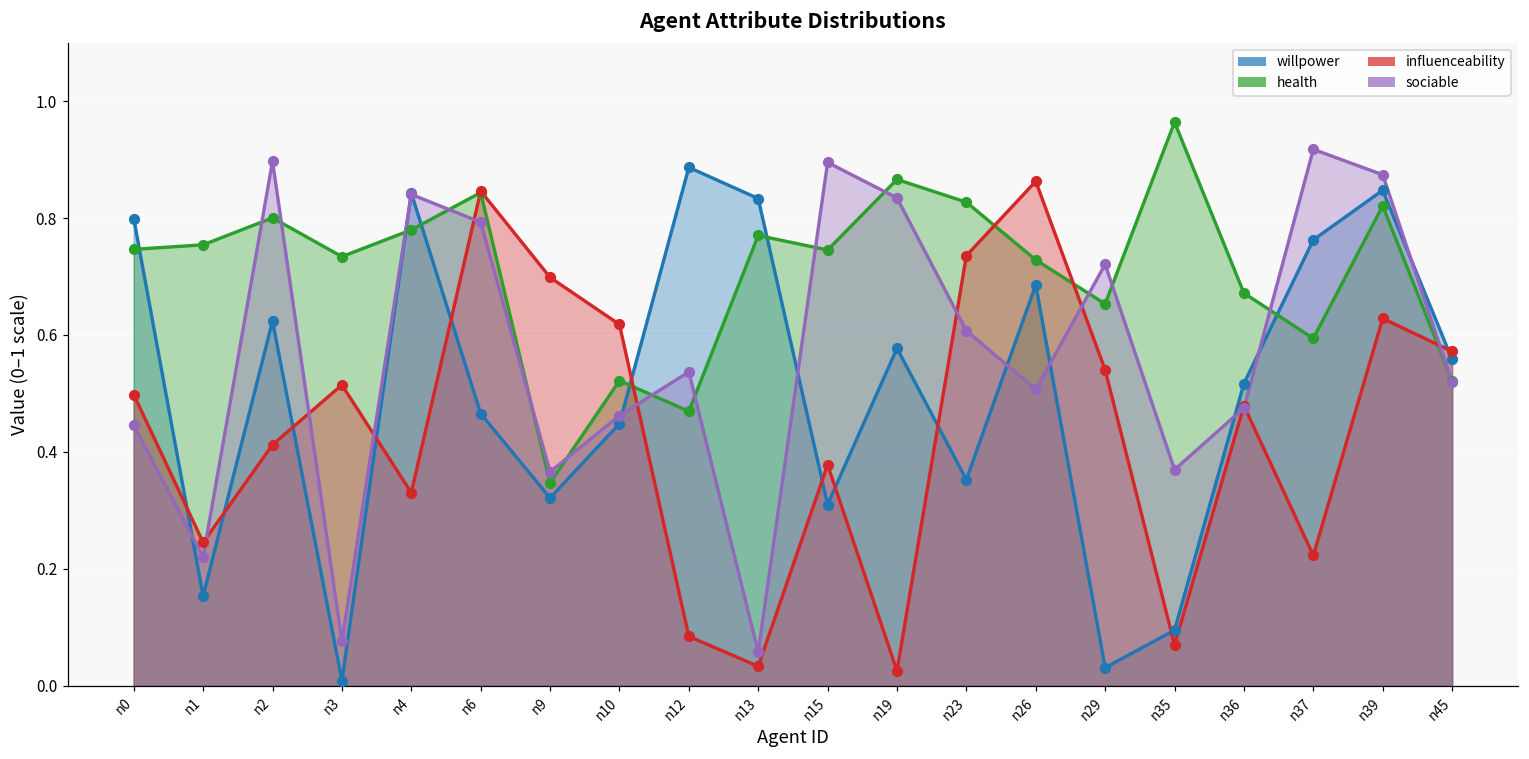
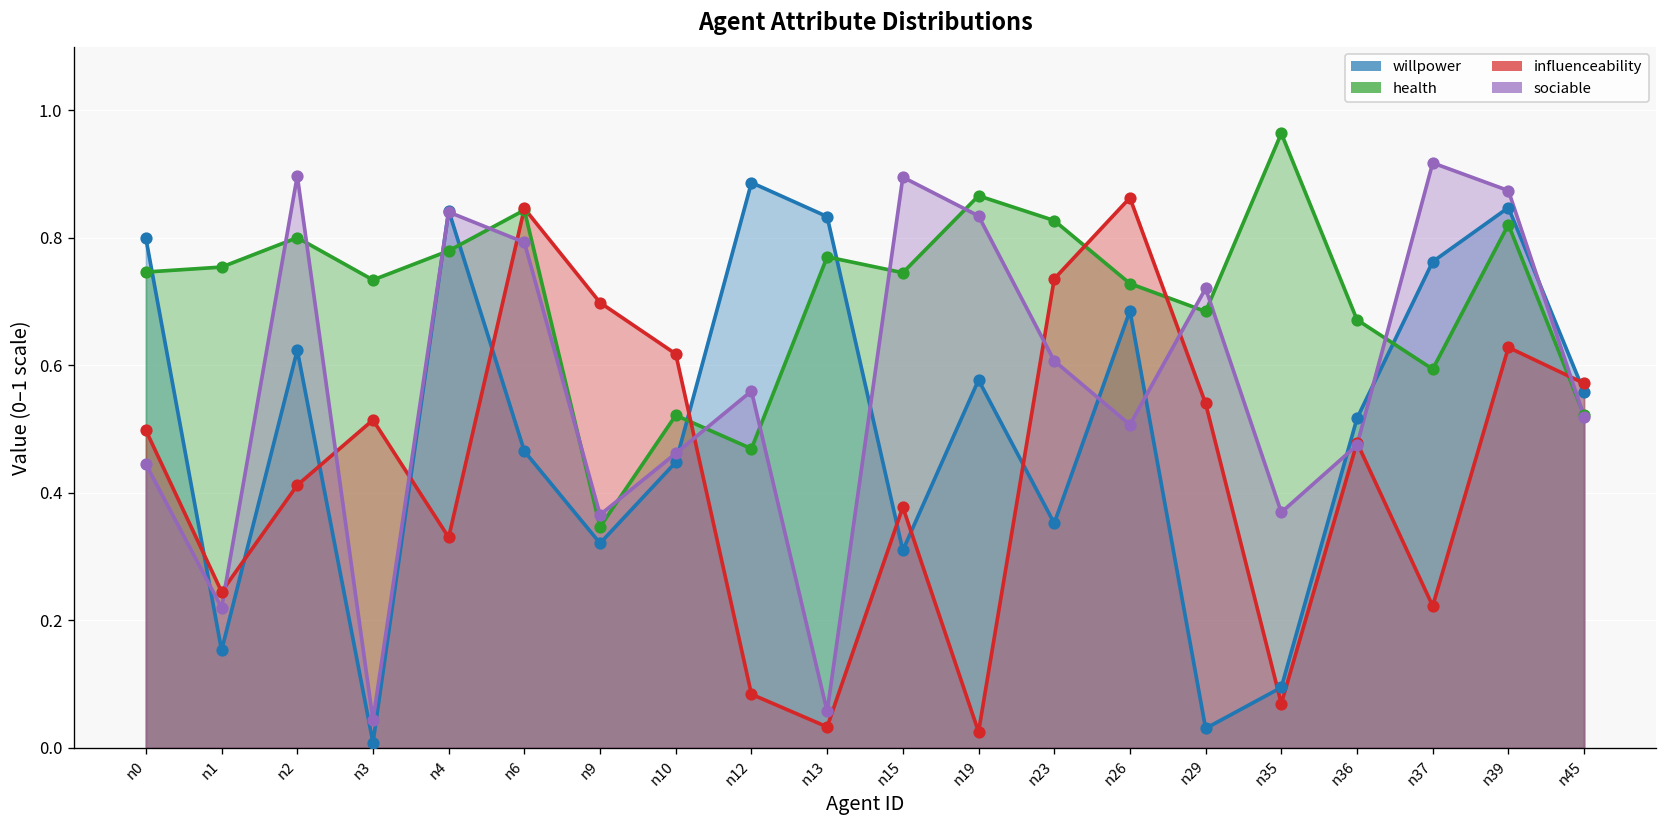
  {
    "willpower": {
      "n0": 0.80,
      "n1": 0.15,
      "n2": 0.62,
      "n3": 0.01,
      "n6": 0.47,
      "n9": 0.32,
      "n10": 0.45,
      "n12": 0.89,
      "n13": 0.83,
      "n15": 0.31,
      "n19": 0.58,
      "n23": 0.35,
      "n26": 0.69,
      "n29": 0.03,
      "n35": 0.09,
      "n36": 0.52,
      "n37": 0.76,
      "n39": 0.85,
      "n45": 0.56
    },
    "health": {
      "n0": 0.75,
      "n1": 0.75,
      "n2": 0.80,
      "n3": 0.73,
      "n4": 0.78,
      "n9": 0.35,
      "n10": 0.52,
      "n12": 0.47,
      "n13": 0.77,
      "n15": 0.75,
      "n19": 0.87,
      "n23": 0.83,
      "n26": 0.73,
-     "n29": 0.65,
+     "n29": 0.68,
      "n35": 0.96,
      "n36": 0.67,
      "n37": 0.59,
      "n39": 0.82
    },
    "influenceability": {
      "n0": 0.50,
      "n1": 0.24,
      "n2": 0.41,
      "n3": 0.51,
      "n4": 0.33,
      "n9": 0.70,
      "n10": 0.62,
      "n12": 0.08,
      "n13": 0.03,
      "n15": 0.38,
      "n19": 0.03,
      "n23": 0.74,
      "n26": 0.86,
      "n29": 0.54,
      "n35": 0.07,
      "n37": 0.22,
      "n39": 0.63,
      "n45": 0.57
    },
    "sociable": {
      "n0": 0.45,
      "n1": 0.22,
      "n2": 0.90,
-     "n3": 0.08,
+     "n3": 0.04,
      "n6": 0.79,
      "n9": 0.37,
      "n10": 0.46,
-     "n12": 0.54,
+     "n12": 0.56,
      "n13": 0.06,
      "n15": 0.90,
      "n19": 0.83,
      "n23": 0.61,
      "n26": 0.51,
      "n29": 0.72,
      "n35": 0.37,
      "n37": 0.92,
      "n39": 0.87
    }
  }
